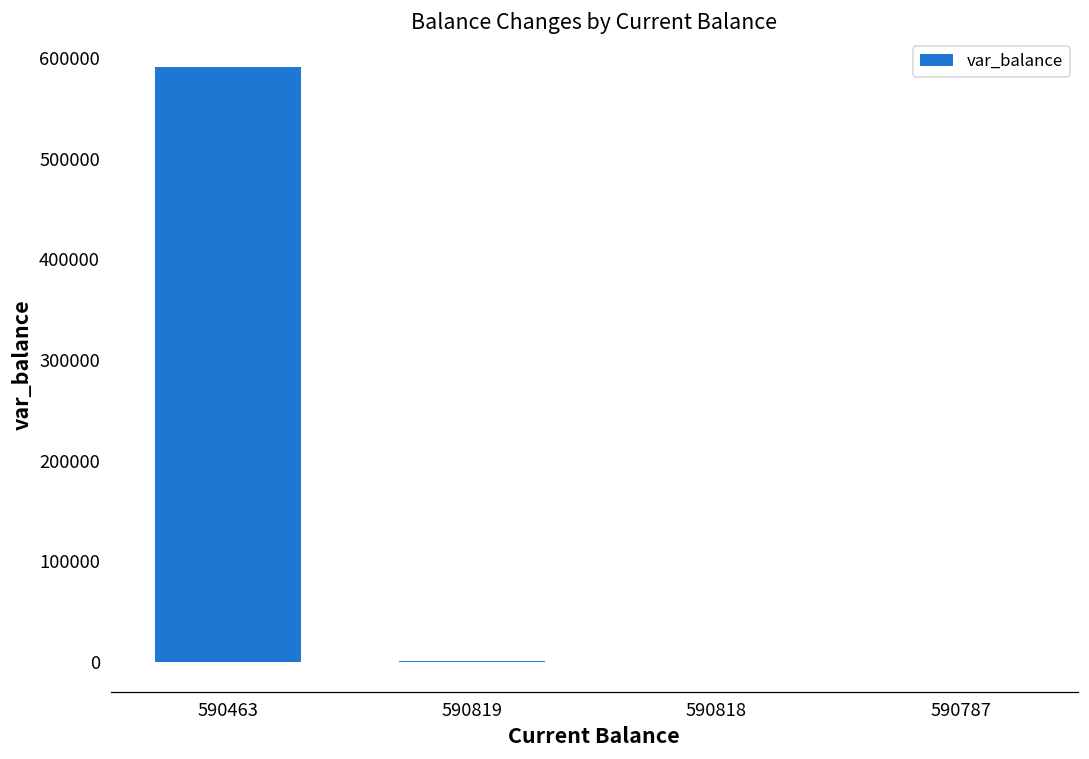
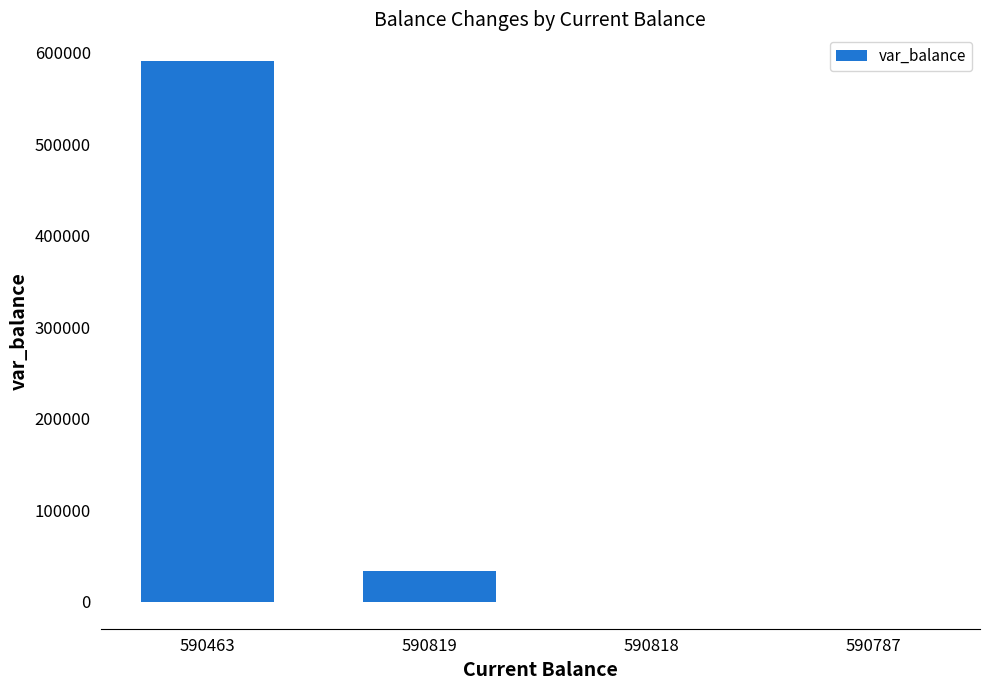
  {
    "590463": 590000,
-   "590819": 0
+   "590819": 30000
  }
